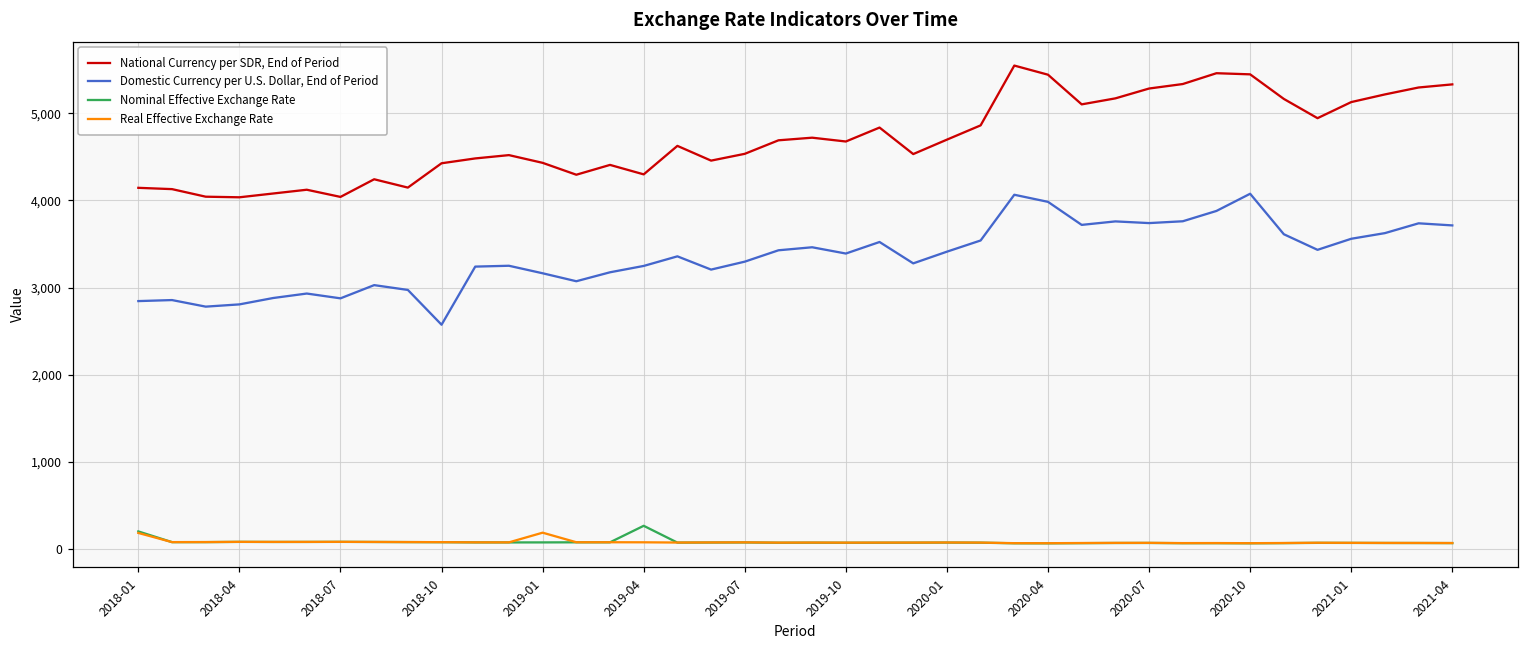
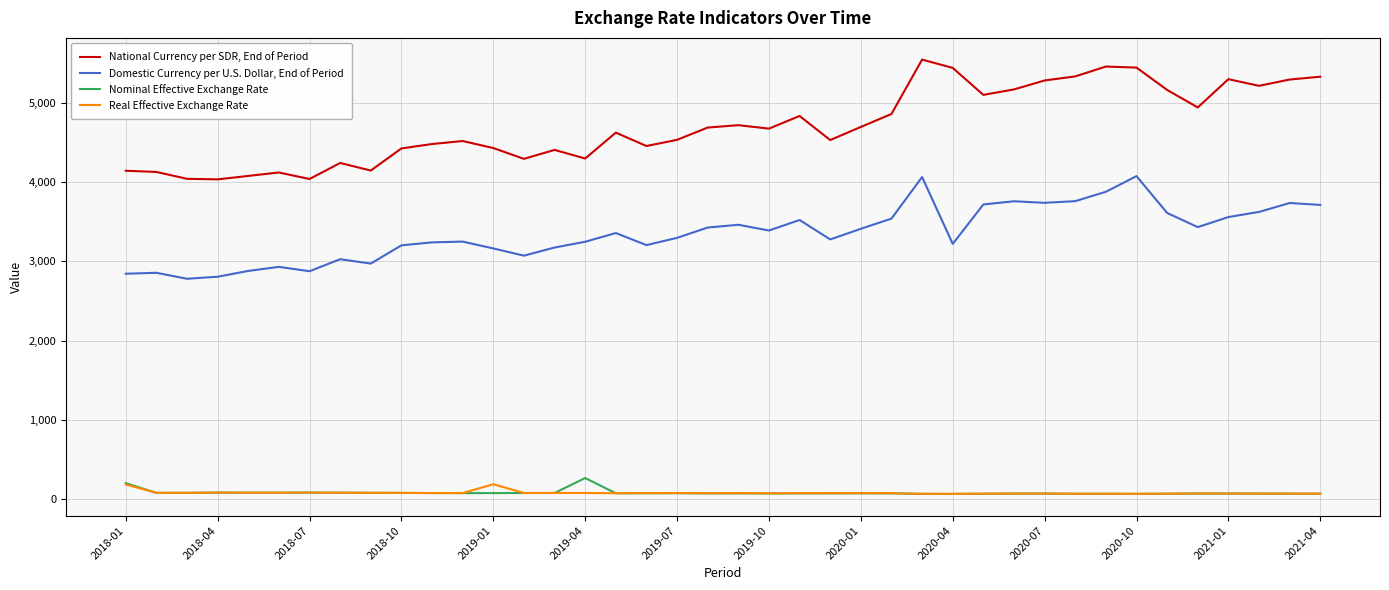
  {
    "National Currency per SDR, End of Period": {
      "2018-01": "4,100",
      "2018-04": "4,000",
      "2018-07": "4,000",
      "2018-10": "4,400",
      "2019-01": "4,400",
      "2019-04": "4,300",
      "2019-07": "4,500",
      "2019-10": "4,700",
      "2020-01": "4,700",
      "2020-04": "5,400",
      "2020-07": "5,300",
      "2020-10": "5,400",
-     "2021-01": "5,100",
+     "2021-01": "5,300",
      "2021-04": "5,300"
    },
    "Domestic Currency per U.S. Dollar, End of Period": {
      "2018-01": "2,800",
      "2018-04": "2,800",
      "2018-07": "2,900",
-     "2018-10": "2,600",
+     "2018-10": "3,200",
      "2019-01": "3,200",
      "2019-04": "3,200",
      "2019-07": "3,300",
      "2019-10": "3,400",
      "2020-01": "3,400",
-     "2020-04": "4,000",
+     "2020-04": "3,200",
      "2020-07": "3,700",
      "2020-10": "4,100",
      "2021-01": "3,600",
      "2021-04": "3,700"
    },
    "Nominal Effective Exchange Rate": {
      "2019-01": "100",
      "2019-04": "300"
    },
    "Real Effective Exchange Rate": {
      "2019-01": "200",
      "2019-04": "100"
    }
  }
